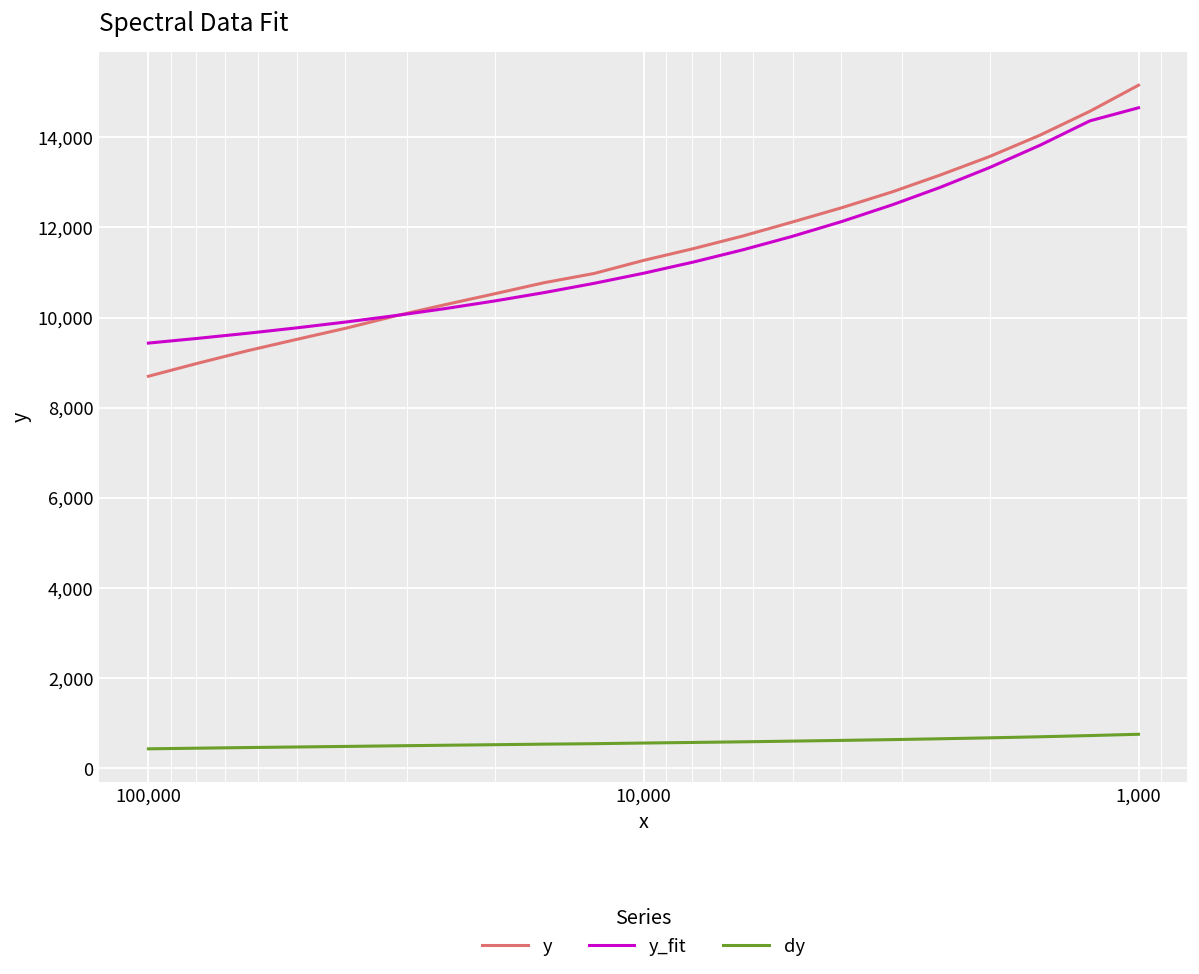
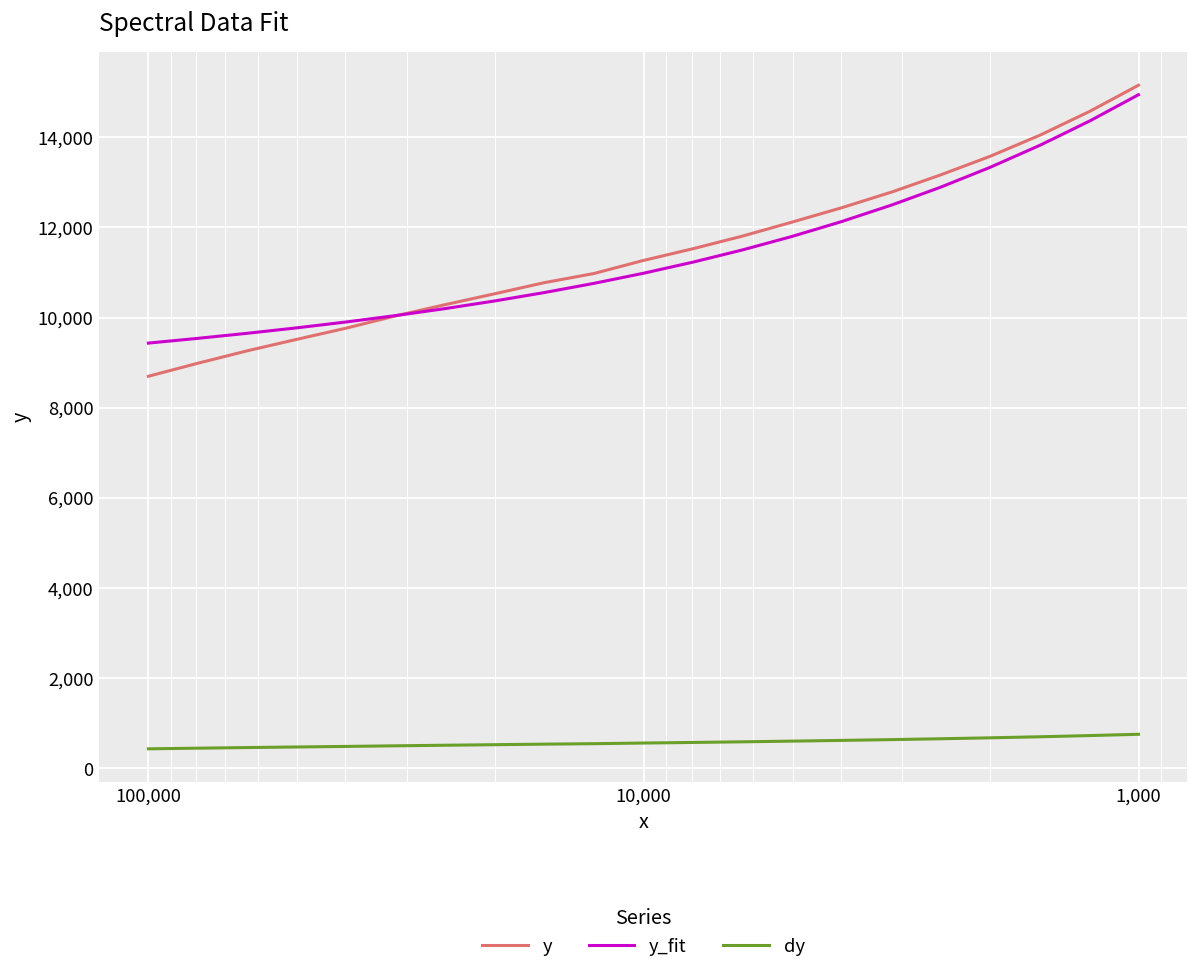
  {
    "y": {
      "1,000": "15,200"
    },
    "y_fit": {
-     "1,000": "14,700"
+     "1,000": "14,900"
    },
    "dy": {
      "1,000": "800"
    }
  }
